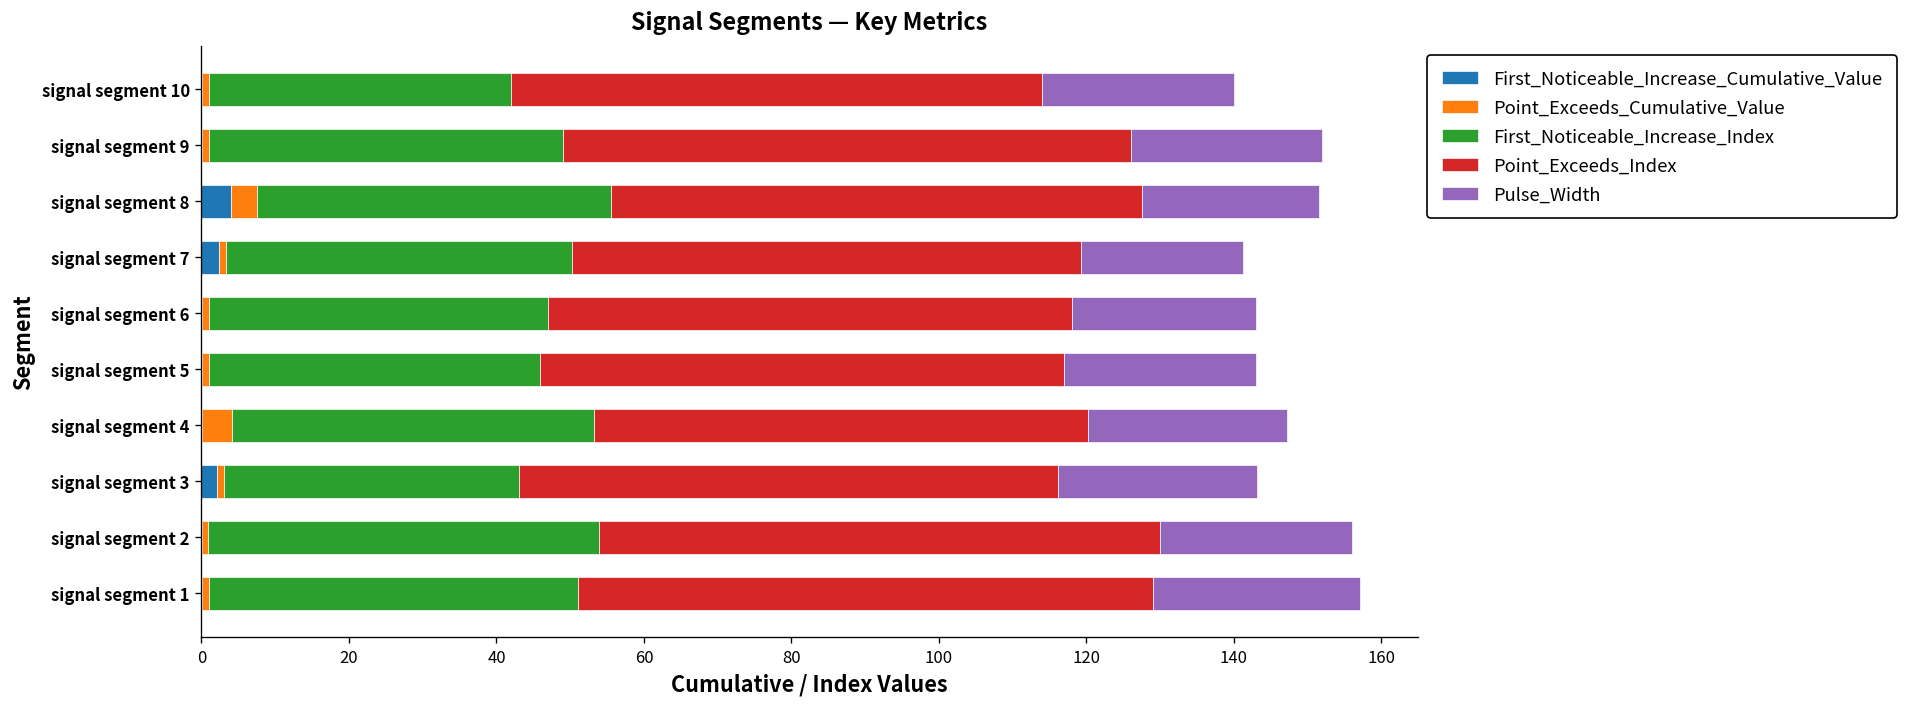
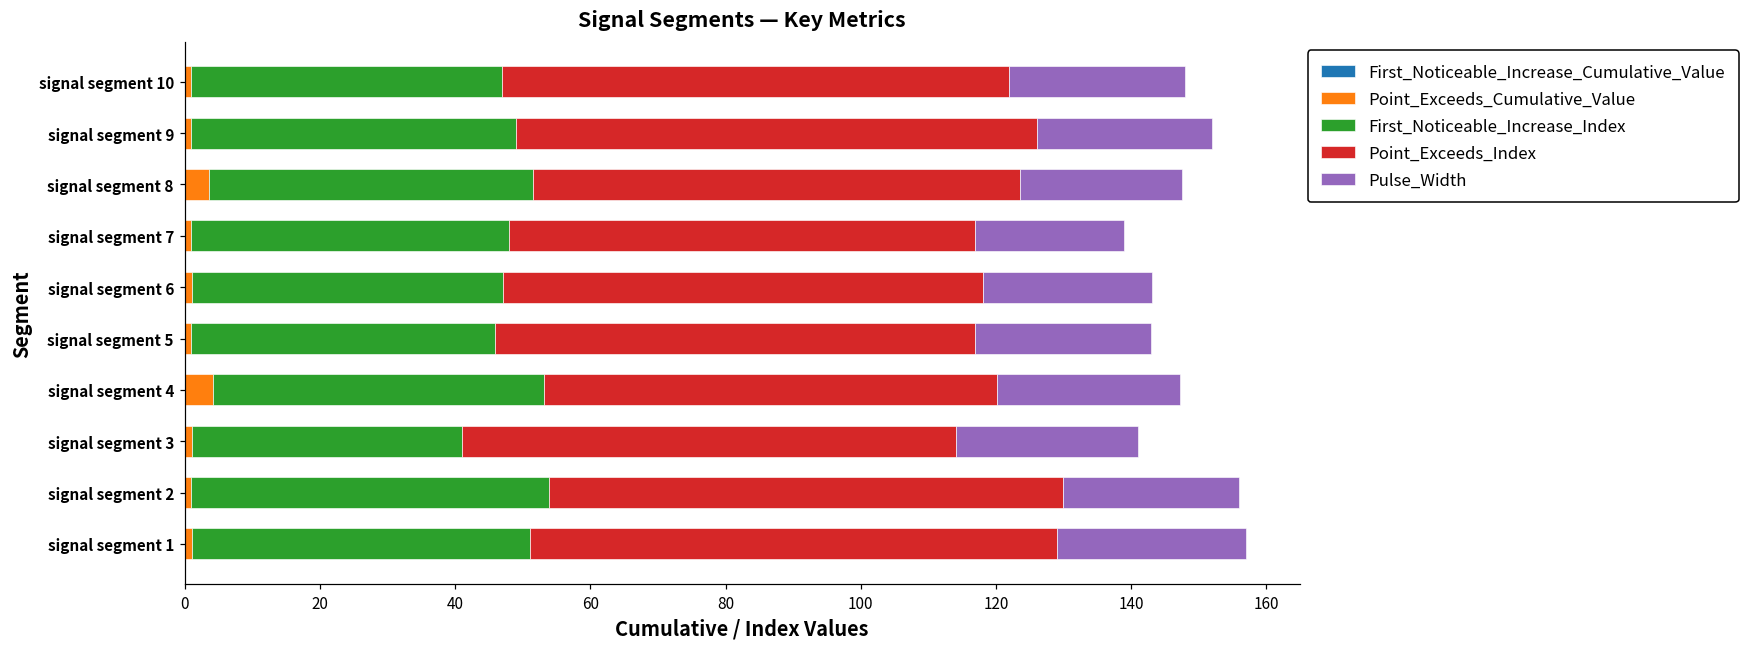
  {
    "First_Noticeable_Increase_Cumulative_Value": {
-     "signal segment 8": 4,
-     "signal segment 7": 2,
-     "signal segment 3": 2
+     "signal segment 8": 0,
+     "signal segment 7": 0,
+     "signal segment 3": 0
    },
    "Point_Exceeds_Cumulative_Value": {
      "signal segment 10": 1,
      "signal segment 9": 1,
      "signal segment 8": 3,
      "signal segment 7": 1,
      "signal segment 6": 1,
      "signal segment 5": 1,
      "signal segment 4": 4,
      "signal segment 3": 1,
      "signal segment 2": 1,
      "signal segment 1": 1
    },
    "First_Noticeable_Increase_Index": {
-     "signal segment 10": 41,
+     "signal segment 10": 46,
      "signal segment 9": 48,
      "signal segment 8": 48,
      "signal segment 7": 47,
      "signal segment 6": 46,
      "signal segment 5": 45,
      "signal segment 4": 49,
      "signal segment 3": 40,
      "signal segment 2": 53,
      "signal segment 1": 50
    },
    "Point_Exceeds_Index": {
-     "signal segment 10": 72,
+     "signal segment 10": 75,
      "signal segment 9": 77,
      "signal segment 8": 72,
      "signal segment 7": 69,
      "signal segment 6": 71,
      "signal segment 5": 71,
      "signal segment 4": 67,
      "signal segment 3": 73,
      "signal segment 2": 76,
      "signal segment 1": 78
    },
    "Pulse_Width": {
      "signal segment 10": 26,
      "signal segment 9": 26,
      "signal segment 8": 24,
      "signal segment 7": 22,
      "signal segment 6": 25,
      "signal segment 5": 26,
      "signal segment 4": 27,
      "signal segment 3": 27,
      "signal segment 2": 26,
      "signal segment 1": 28
    }
  }
